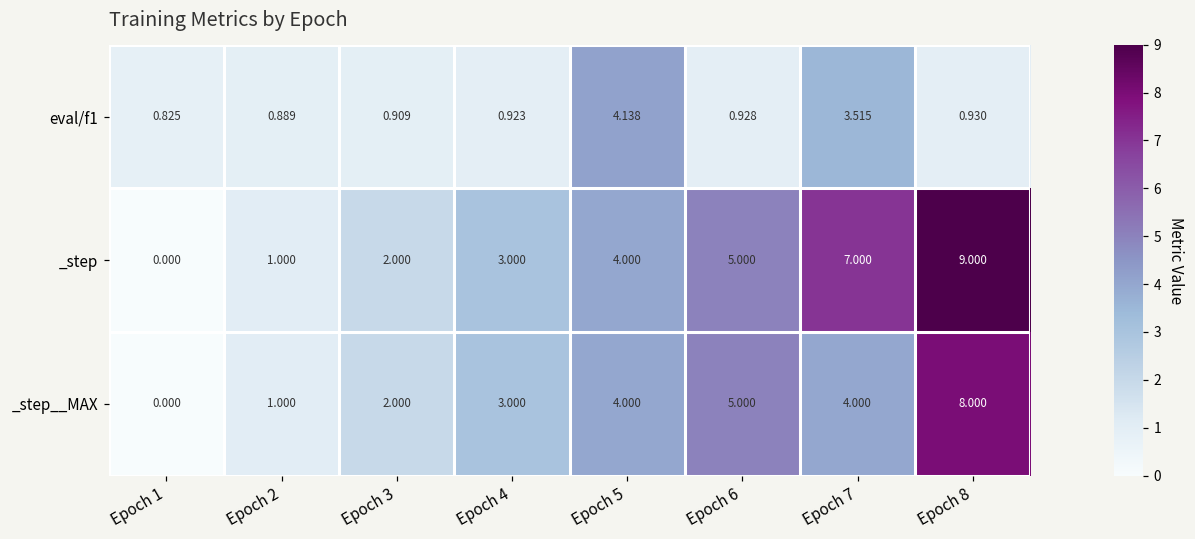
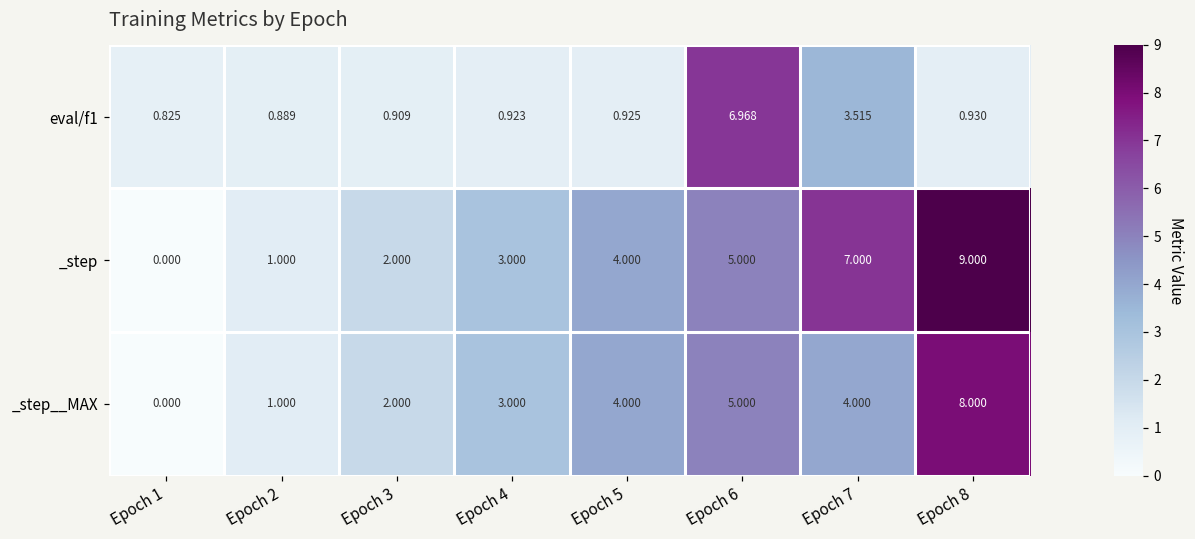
  {
    "eval/f1": {
      "Epoch 1": 0.825,
      "Epoch 2": 0.889,
      "Epoch 3": 0.909,
      "Epoch 4": 0.923,
-     "Epoch 5": 4.138,
-     "Epoch 6": 0.928,
+     "Epoch 5": 0.925,
+     "Epoch 6": 6.968,
      "Epoch 7": 3.515,
      "Epoch 8": 0.930
    },
    "_step": {
      "Epoch 1": 0.000,
      "Epoch 2": 1.000,
      "Epoch 3": 2.000,
      "Epoch 4": 3.000,
      "Epoch 5": 4.000,
      "Epoch 6": 5.000,
      "Epoch 7": 7.000,
      "Epoch 8": 9.000
    },
    "_step__MAX": {
      "Epoch 1": 0.000,
      "Epoch 2": 1.000,
      "Epoch 3": 2.000,
      "Epoch 4": 3.000,
      "Epoch 5": 4.000,
      "Epoch 6": 5.000,
      "Epoch 7": 4.000,
      "Epoch 8": 8.000
    }
  }
